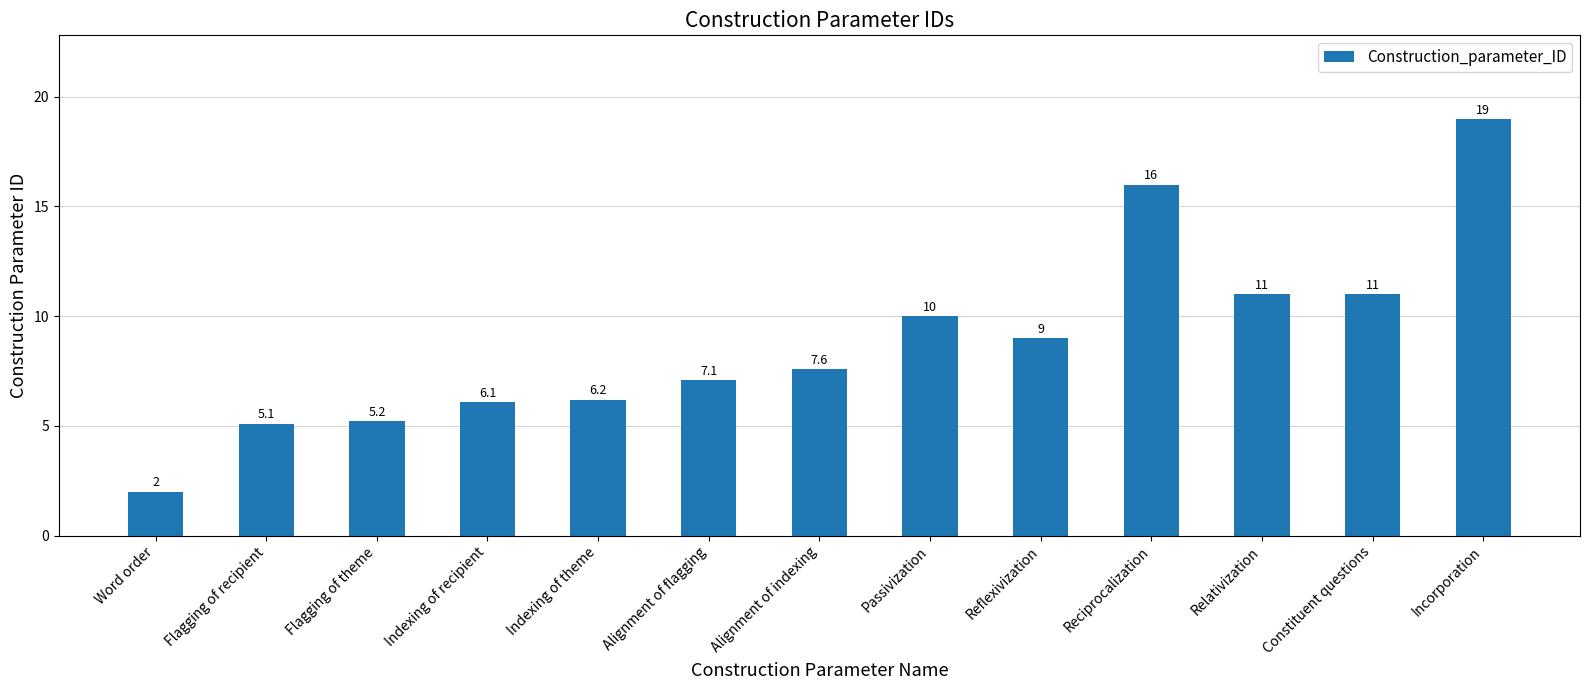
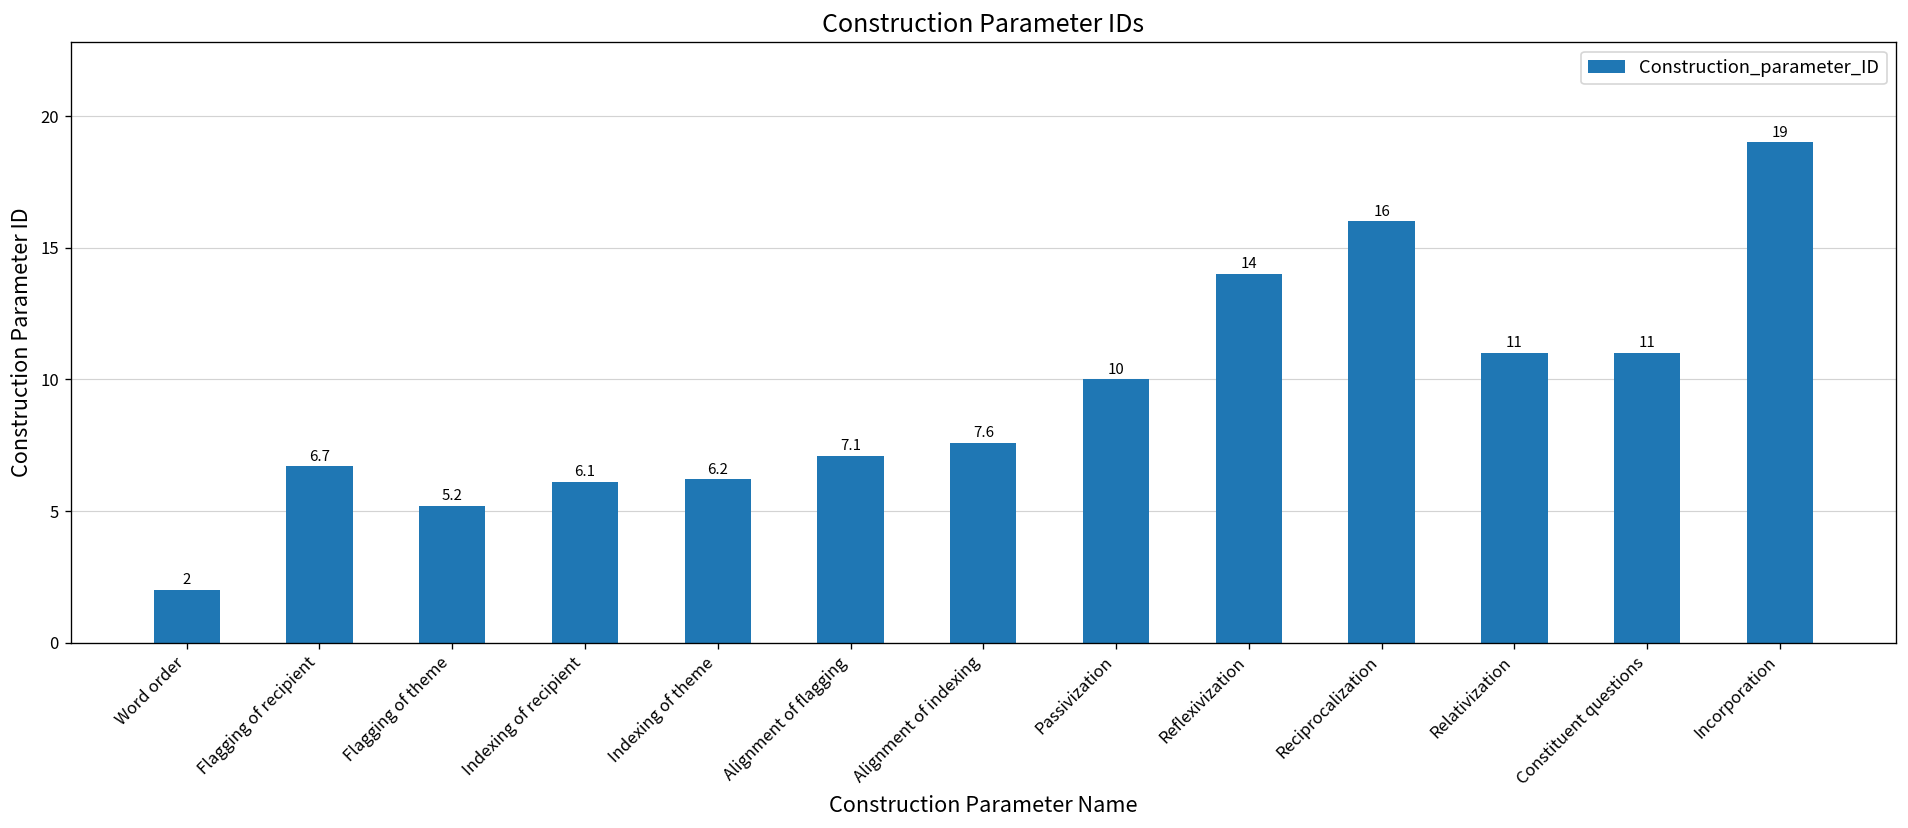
  {
    "Word order": 2,
-   "Flagging of recipient": 5.1,
+   "Flagging of recipient": 6.7,
    "Flagging of theme": 5.2,
    "Indexing of recipient": 6.1,
    "Indexing of theme": 6.2,
    "Alignment of flagging": 7.1,
    "Alignment of indexing": 7.6,
    "Passivization": 10,
-   "Reflexivization": 9,
+   "Reflexivization": 14,
    "Reciprocalization": 16,
    "Relativization": 11,
    "Constituent questions": 11,
    "Incorporation": 19
  }
